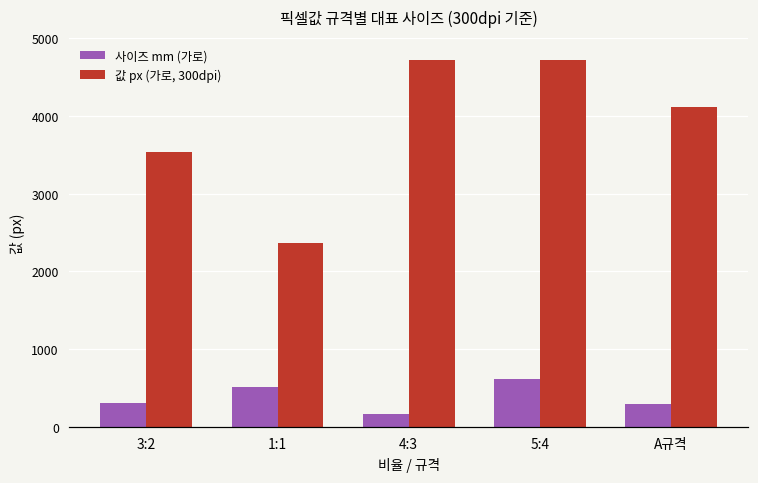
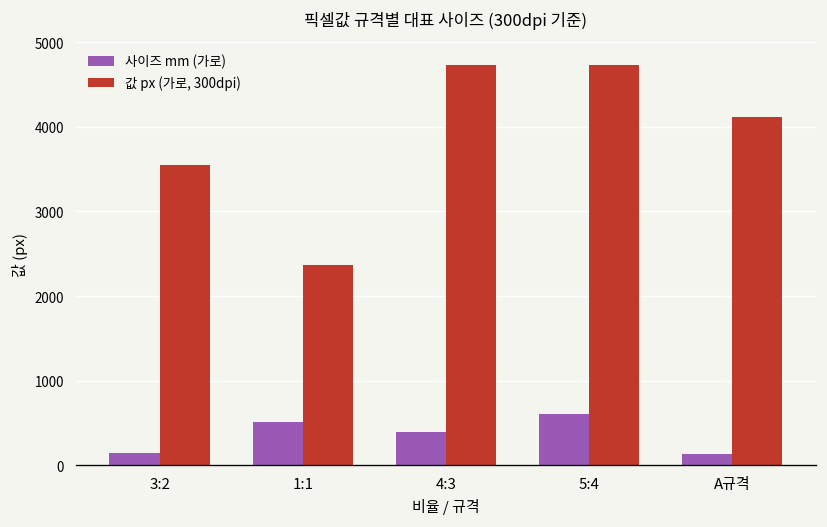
  {
    "사이즈 mm (가로)": {
-     "3:2": 300,
+     "3:2": 200,
      "1:1": 500,
-     "4:3": 200,
+     "4:3": 400,
      "5:4": 600,
-     "A규격": 300
+     "A규격": 100
    },
    "값 px (가로, 300dpi)": {
      "3:2": 3500,
      "1:1": 2400,
      "4:3": 4700,
      "5:4": 4700,
      "A규격": 4100
    }
  }
